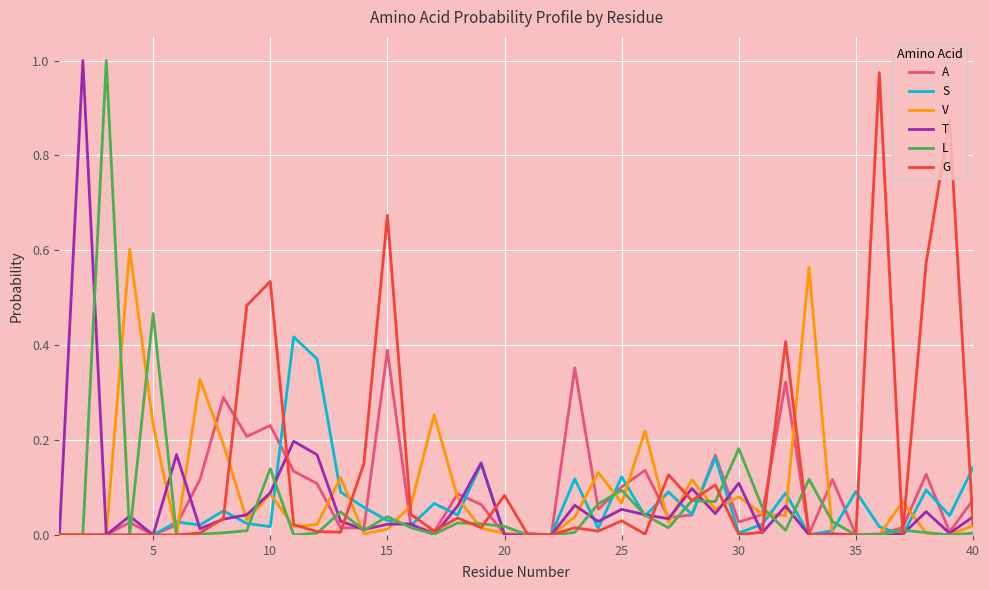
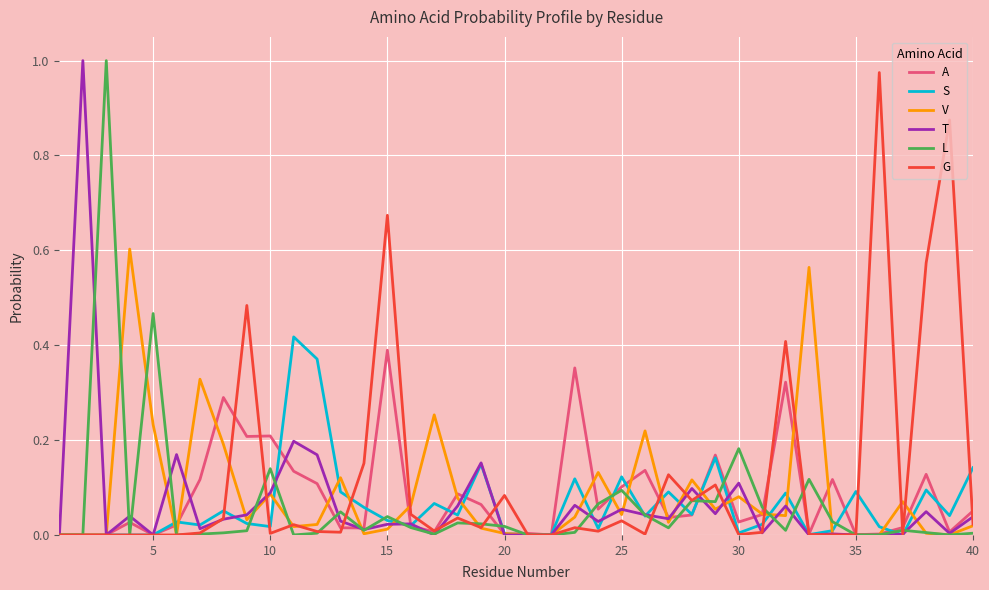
  {
    "A": {
-     "10": 0.23,
+     "10": 0.21,
      "15": 0.39,
      "25": 0.10,
      "30": 0.03,
-     "40": 0.07
+     "40": 0.05
    },
    "S": {
      "10": 0.02,
      "15": 0.03,
      "25": 0.12,
      "35": 0.09,
      "40": 0.14
    },
    "V": {
      "5": 0.23,
      "15": 0.01,
-     "25": 0.07,
+     "25": 0.04,
      "30": 0.08
    },
    "T": {
      "15": 0.02,
      "25": 0.05,
      "30": 0.11,
      "40": 0.04
    },
    "L": {
      "5": 0.47,
      "10": 0.14,
      "15": 0.04,
      "20": 0.02,
      "25": 0.09,
      "30": 0.18,
      "40": 0.00
    },
    "G": {
-     "10": 0.53,
+     "10": 0.00,
      "15": 0.67,
      "20": 0.08,
      "25": 0.03
    }
  }
